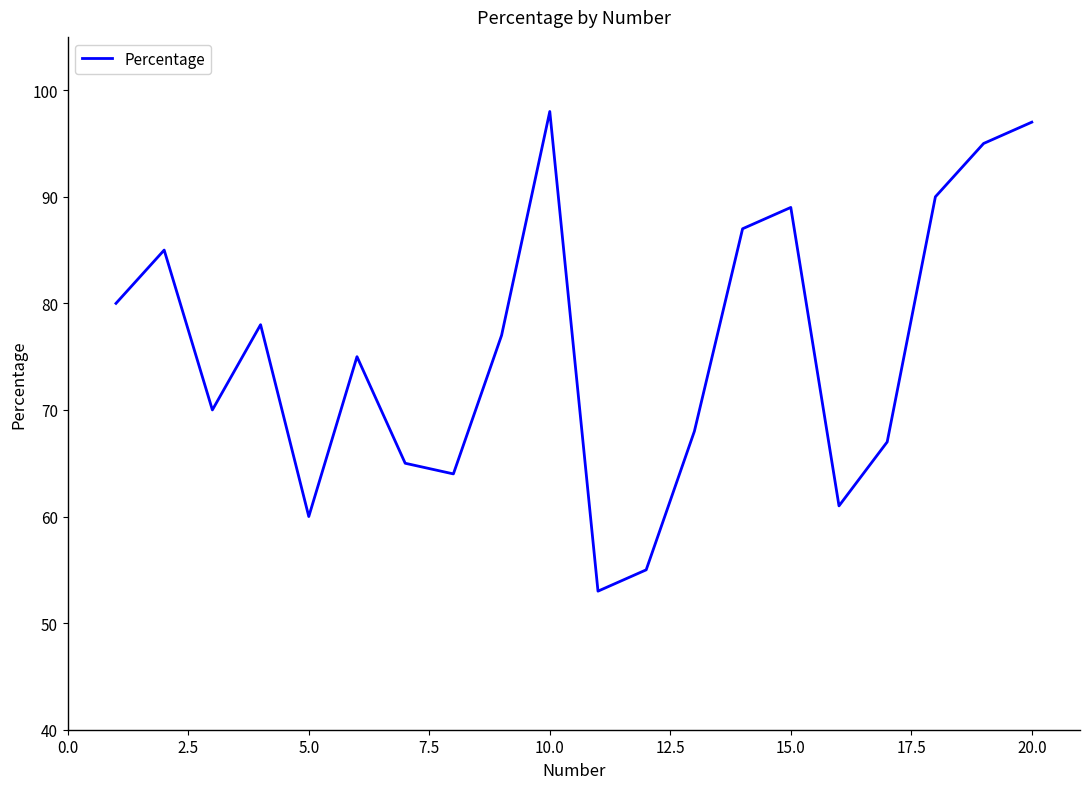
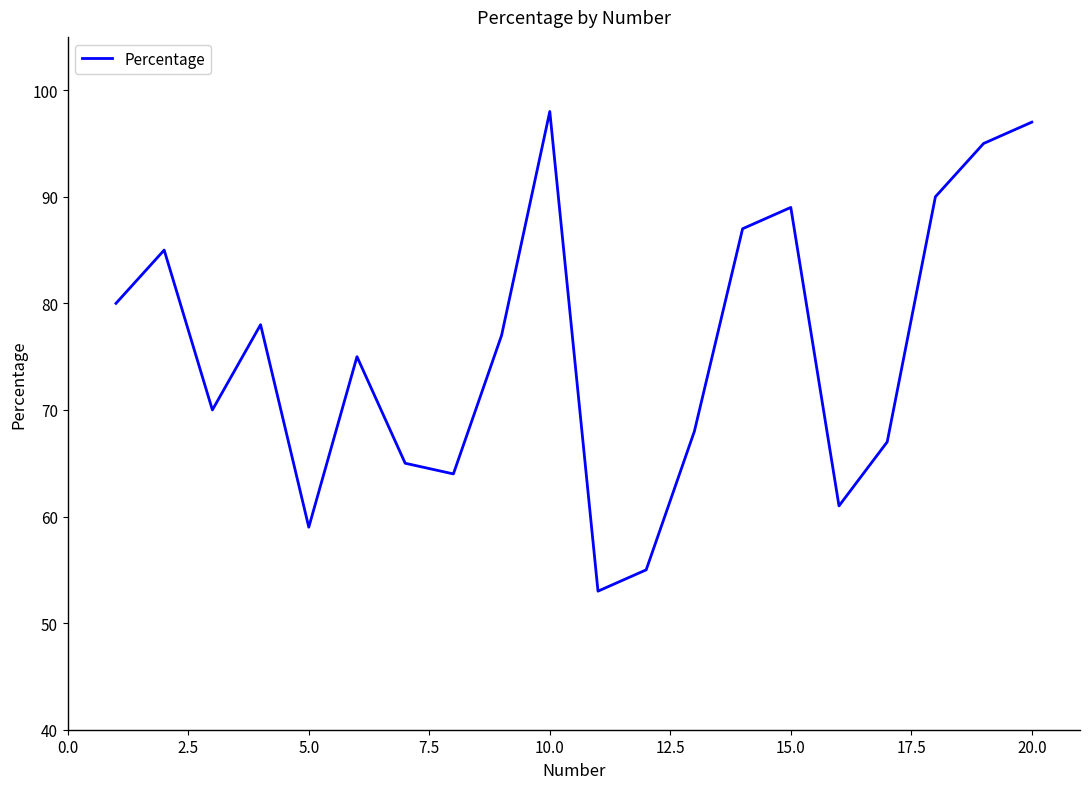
  {
-   "5.0": 60,
+   "5.0": 59,
    "10.0": 98,
    "15.0": 89,
    "20.0": 97
  }
